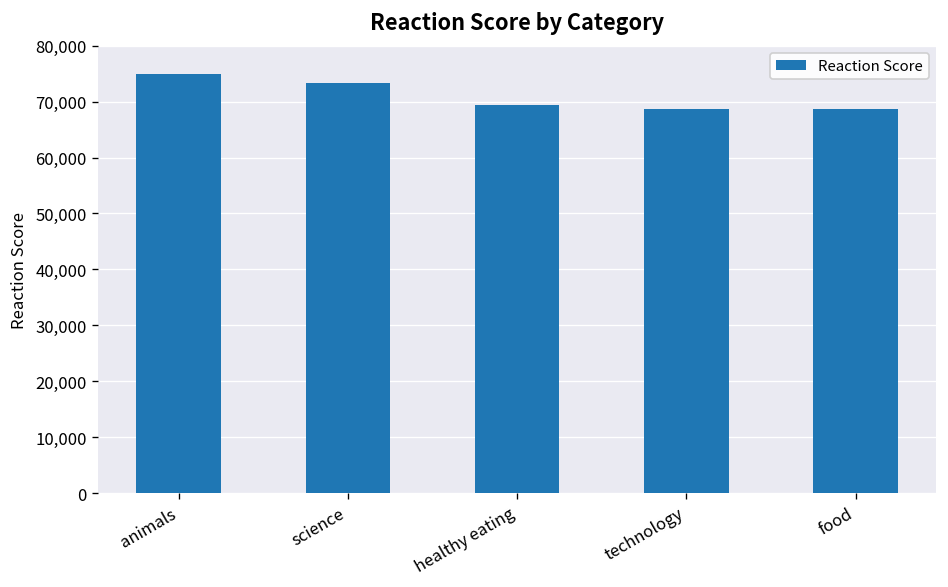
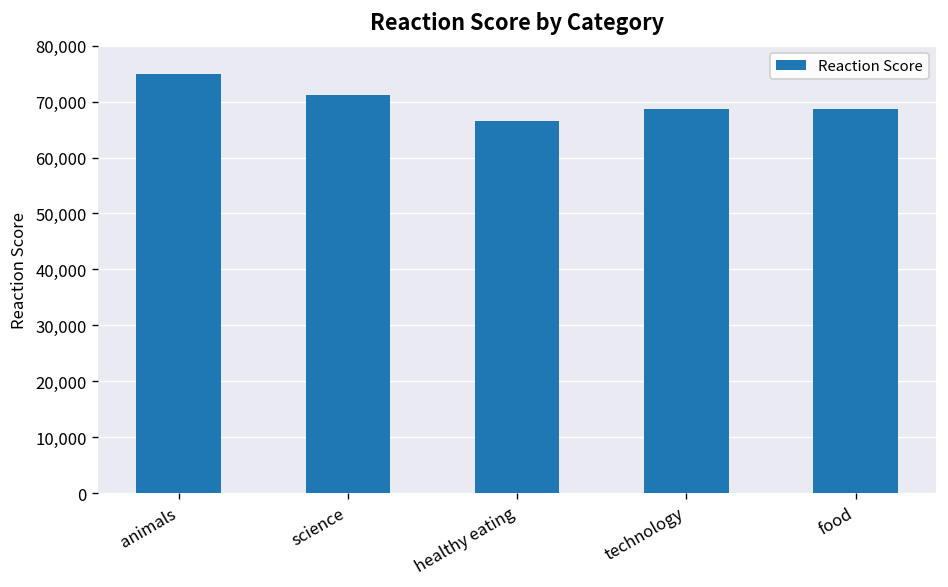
  {
    "animals": "75,000",
-   "science": "73,000",
-   "healthy eating": "69,000",
+   "science": "71,000",
+   "healthy eating": "67,000",
    "technology": "69,000",
    "food": "69,000"
  }
